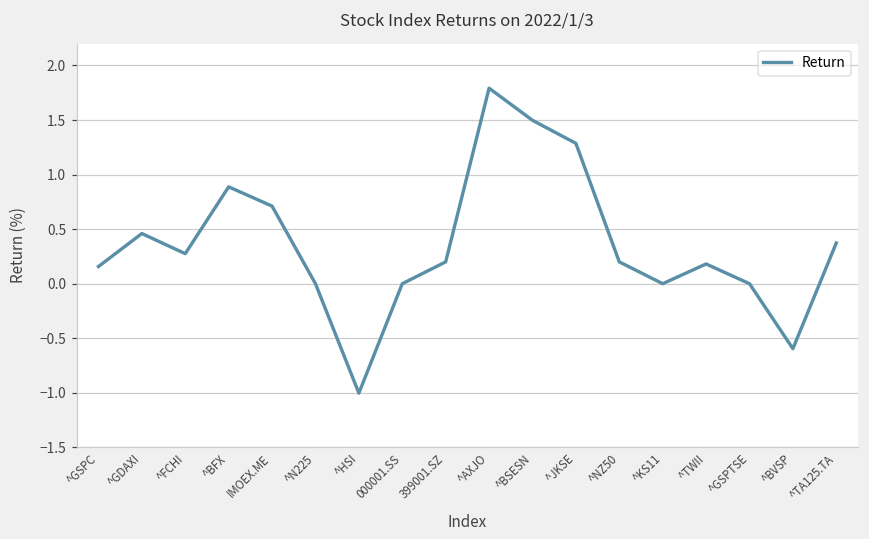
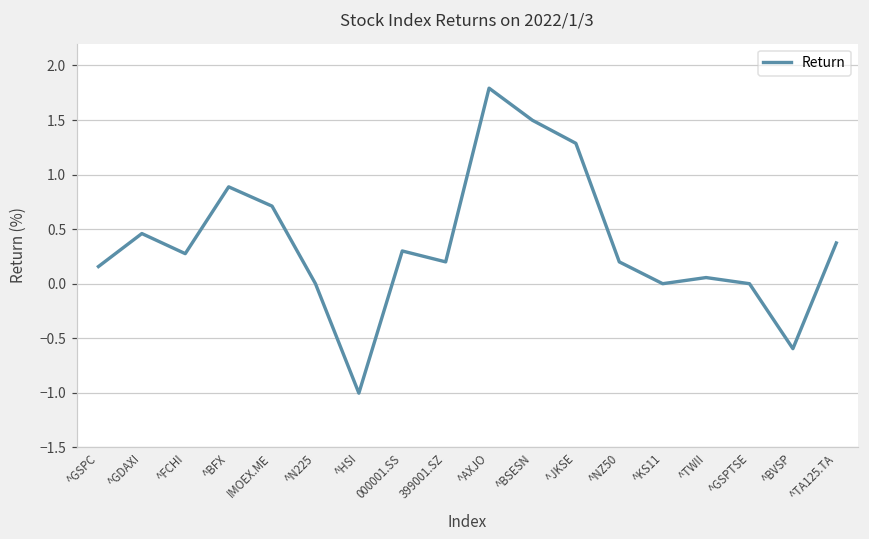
  {
    "^GSPC": 0.2,
    "^GDAXI": 0.5,
    "^FCHI": 0.3,
    "^BFX": 0.9,
    "IMOEX.ME": 0.7,
    "^N225": 0.0,
    "^HSI": -1.0,
-   "000001.SS": 0.0,
+   "000001.SS": 0.3,
    "399001.SZ": 0.2,
    "^AXJO": 1.8,
    "^BSESN": 1.5,
    "^JKSE": 1.3,
    "^NZ50": 0.2,
    "^KS11": 0.0,
-   "^TWII": 0.2,
+   "^TWII": 0.1,
    "^GSPTSE": 0.0,
    "^BVSP": -0.6,
    "^TA125.TA": 0.4
  }
